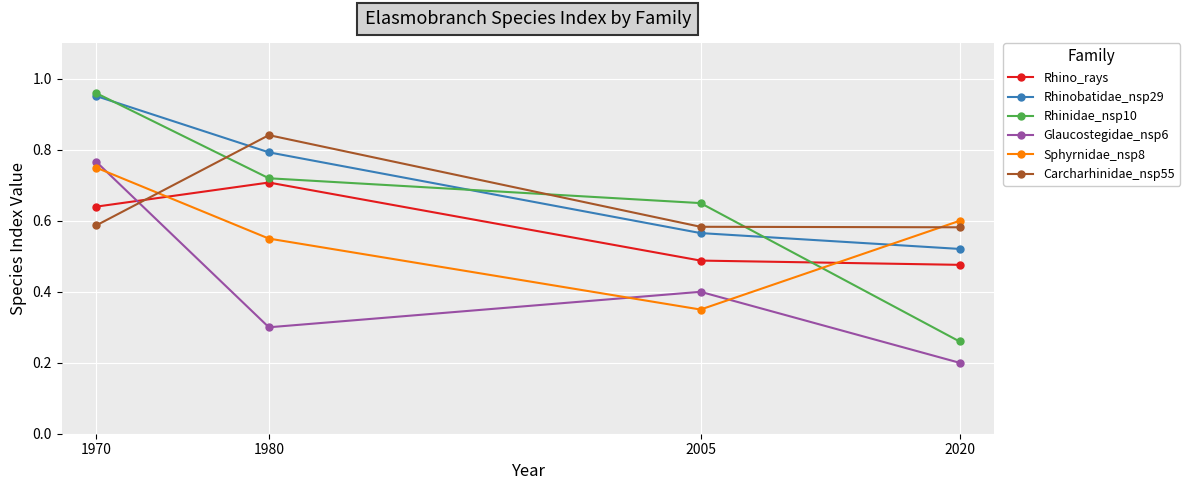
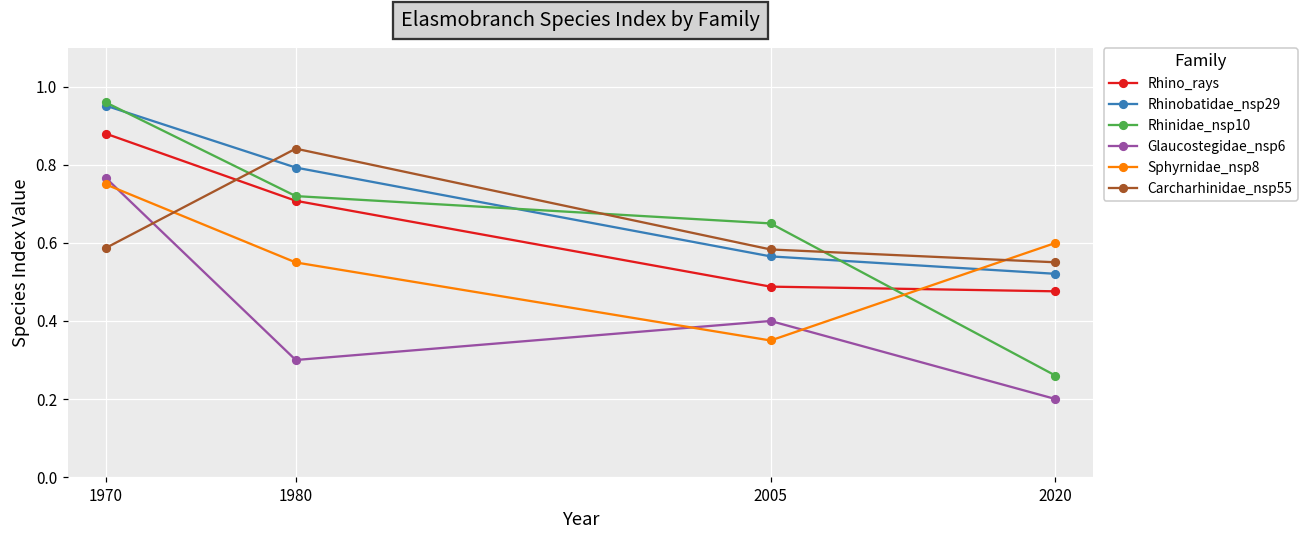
  {
    "Rhino_rays": {
-     "1970": 0.64,
+     "1970": 0.88,
      "1980": 0.71,
      "2005": 0.49,
      "2020": 0.48
    },
    "Rhinobatidae_nsp29": {
      "1970": 0.95,
      "1980": 0.79,
      "2005": 0.57,
      "2020": 0.52
    },
    "Rhinidae_nsp10": {
      "1970": 0.96,
      "1980": 0.72,
      "2005": 0.65,
      "2020": 0.26
    },
    "Glaucostegidae_nsp6": {
      "1970": 0.77,
      "1980": 0.30,
      "2005": 0.40,
      "2020": 0.20
    },
    "Sphyrnidae_nsp8": {
      "1970": 0.75,
      "1980": 0.55,
      "2005": 0.35,
      "2020": 0.60
    },
    "Carcharhinidae_nsp55": {
      "1970": 0.59,
      "1980": 0.84,
      "2005": 0.58,
-     "2020": 0.58
+     "2020": 0.55
    }
  }
